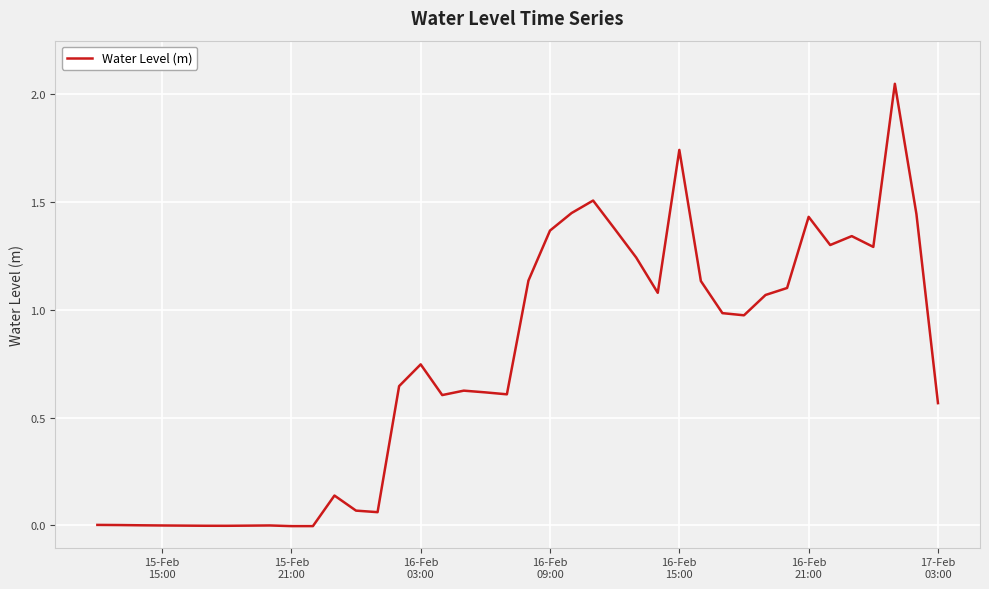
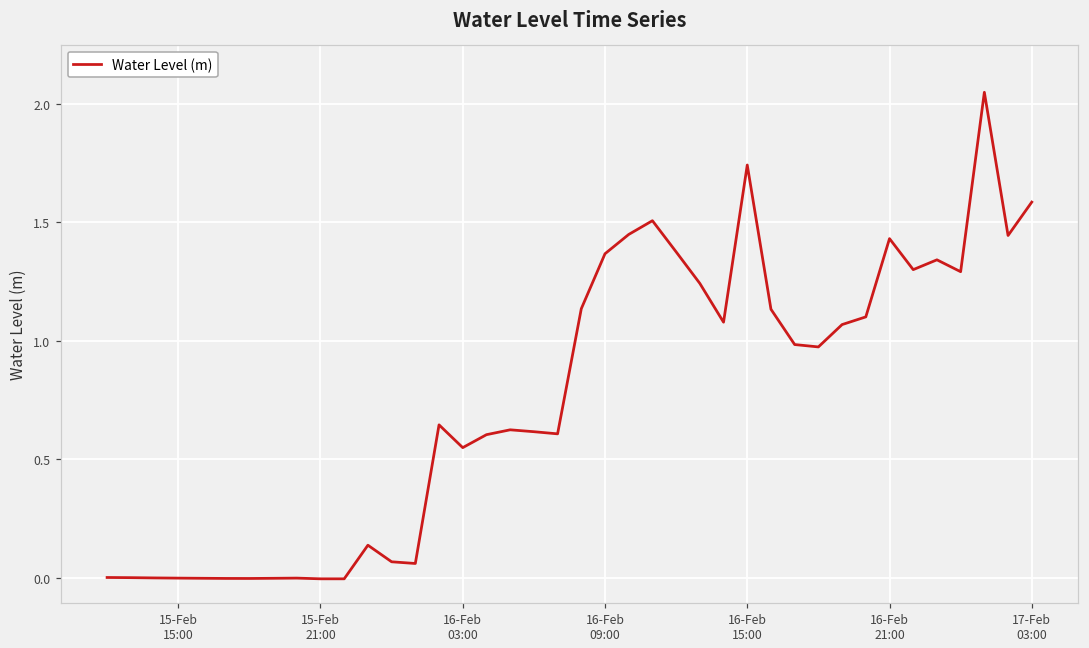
  {
    "15-Feb 15:00": 0.00,
    "15-Feb 21:00": 0.00,
-   "16-Feb 03:00": 0.75,
+   "16-Feb 03:00": 0.55,
    "16-Feb 09:00": 1.37,
    "16-Feb 15:00": 1.74,
    "16-Feb 21:00": 1.43,
-   "17-Feb 03:00": 0.57
+   "17-Feb 03:00": 1.58
  }
